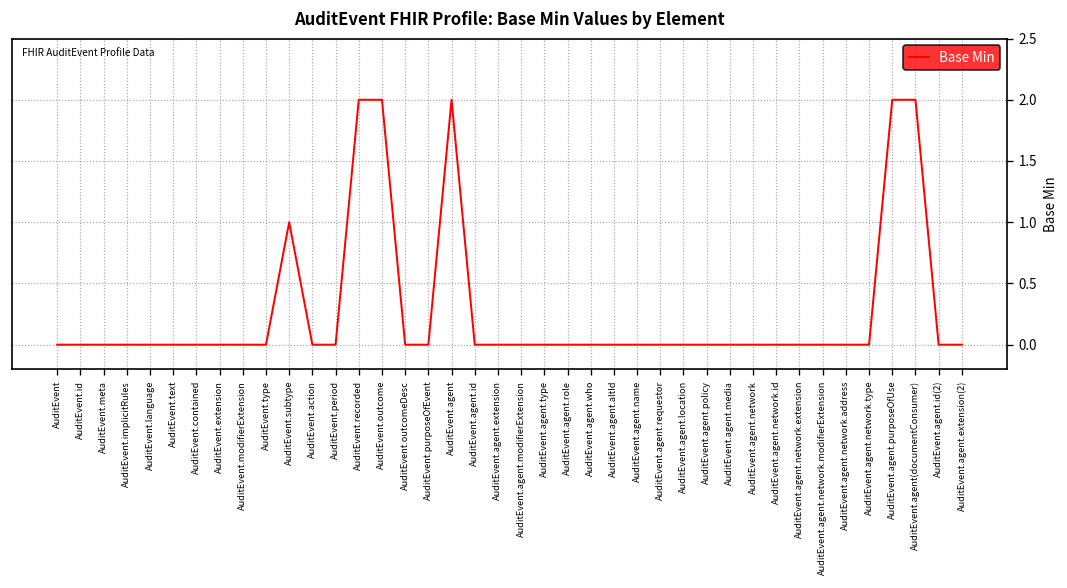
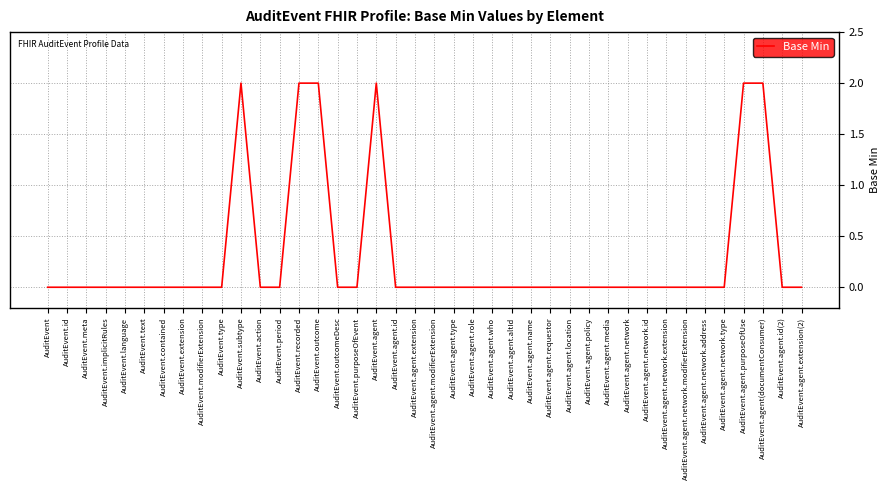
  {
    "AuditEvent": 0,
    "AuditEvent.id": 0,
    "AuditEvent.meta": 0,
    "AuditEvent.implicitRules": 0,
    "AuditEvent.language": 0,
    "AuditEvent.text": 0,
    "AuditEvent.contained": 0,
    "AuditEvent.extension": 0,
    "AuditEvent.modifierExtension": 0,
    "AuditEvent.type": 0,
-   "AuditEvent.subtype": 1,
+   "AuditEvent.subtype": 2,
    "AuditEvent.action": 0,
    "AuditEvent.period": 0,
    "AuditEvent.recorded": 2,
    "AuditEvent.outcome": 2,
    "AuditEvent.outcomeDesc": 0,
    "AuditEvent.purposeOfEvent": 0,
    "AuditEvent.agent": 2,
    "AuditEvent.agent.id": 0,
    "AuditEvent.agent.extension": 0,
    "AuditEvent.agent.modifierExtension": 0,
    "AuditEvent.agent.type": 0,
    "AuditEvent.agent.role": 0,
    "AuditEvent.agent.who": 0,
    "AuditEvent.agent.altId": 0,
    "AuditEvent.agent.name": 0,
    "AuditEvent.agent.requestor": 0,
    "AuditEvent.agent.location": 0,
    "AuditEvent.agent.policy": 0,
    "AuditEvent.agent.media": 0,
    "AuditEvent.agent.network": 0,
    "AuditEvent.agent.network.id": 0,
    "AuditEvent.agent.network.extension": 0,
    "AuditEvent.agent.network.modifierExtension": 0,
    "AuditEvent.agent.network.address": 0,
    "AuditEvent.agent.network.type": 0,
    "AuditEvent.agent.purposeOfUse": 2,
    "AuditEvent.agent(documentConsumer)": 2,
    "AuditEvent.agent.id(2)": 0,
    "AuditEvent.agent.extension(2)": 0
  }
